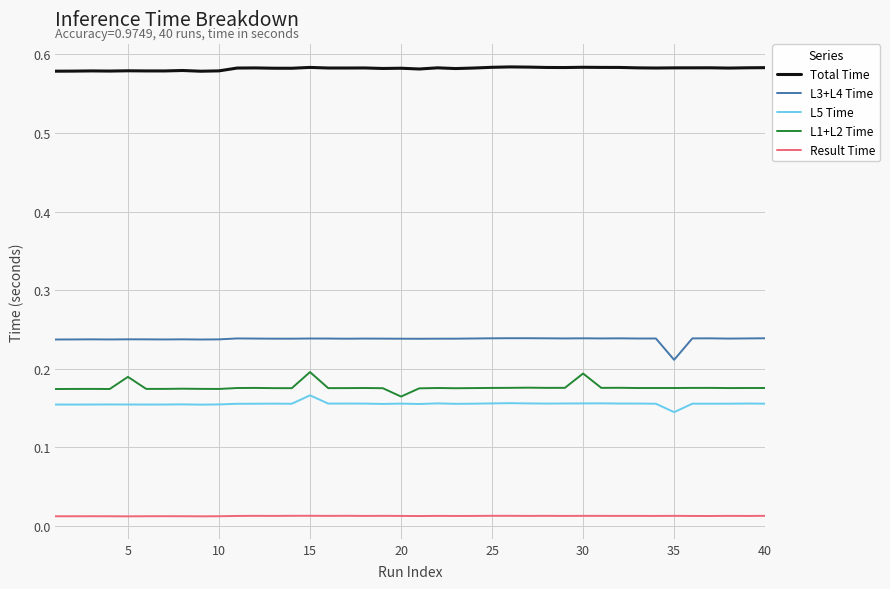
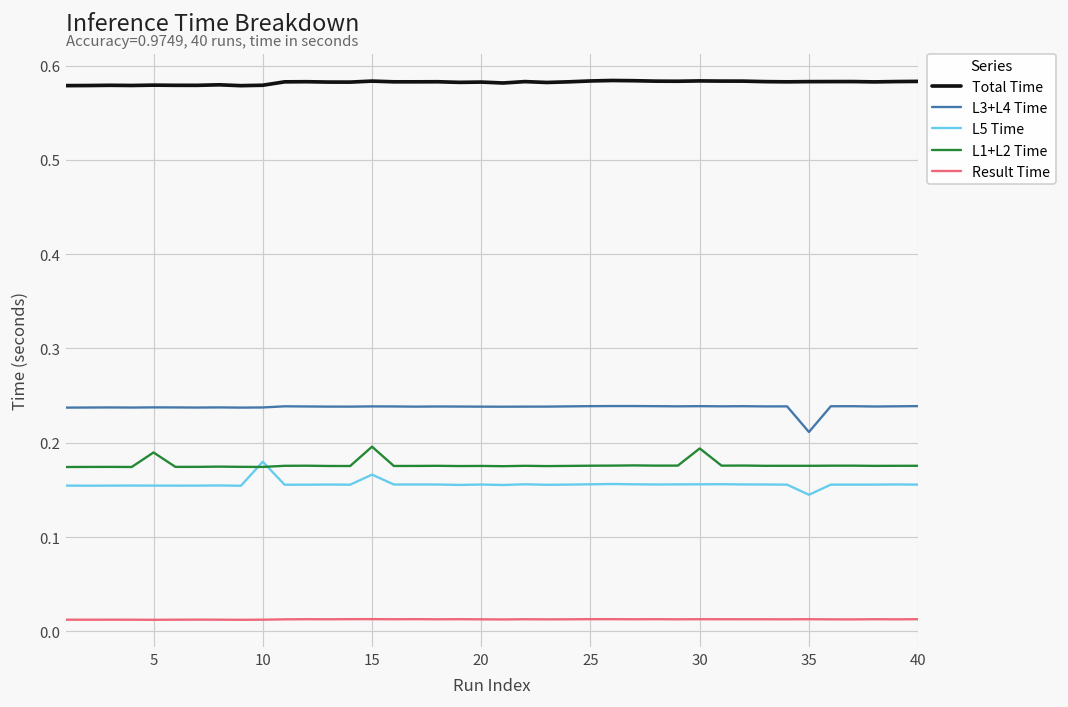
  {
    "Total Time": {
      "5": 0.58,
      "10": 0.58,
      "15": 0.58,
      "20": 0.58,
      "25": 0.58,
      "30": 0.58,
      "35": 0.58,
      "40": 0.58
    },
    "L3+L4 Time": {
      "5": 0.24,
      "10": 0.24,
      "15": 0.24,
      "20": 0.24,
      "25": 0.24,
      "30": 0.24,
      "35": 0.21,
      "40": 0.24
    },
    "L5 Time": {
      "5": 0.15,
-     "10": 0.15,
+     "10": 0.18,
      "15": 0.17,
      "20": 0.16,
      "25": 0.16,
      "30": 0.16,
      "35": 0.14,
      "40": 0.16
    },
    "L1+L2 Time": {
      "5": 0.19,
      "10": 0.17,
      "15": 0.20,
-     "20": 0.16,
+     "20": 0.18,
      "25": 0.18,
      "30": 0.19,
      "35": 0.18,
      "40": 0.18
    },
    "Result Time": {
      "5": 0.01,
      "10": 0.01,
      "15": 0.01,
      "20": 0.01,
      "25": 0.01,
      "30": 0.01,
      "35": 0.01,
      "40": 0.01
    }
  }
